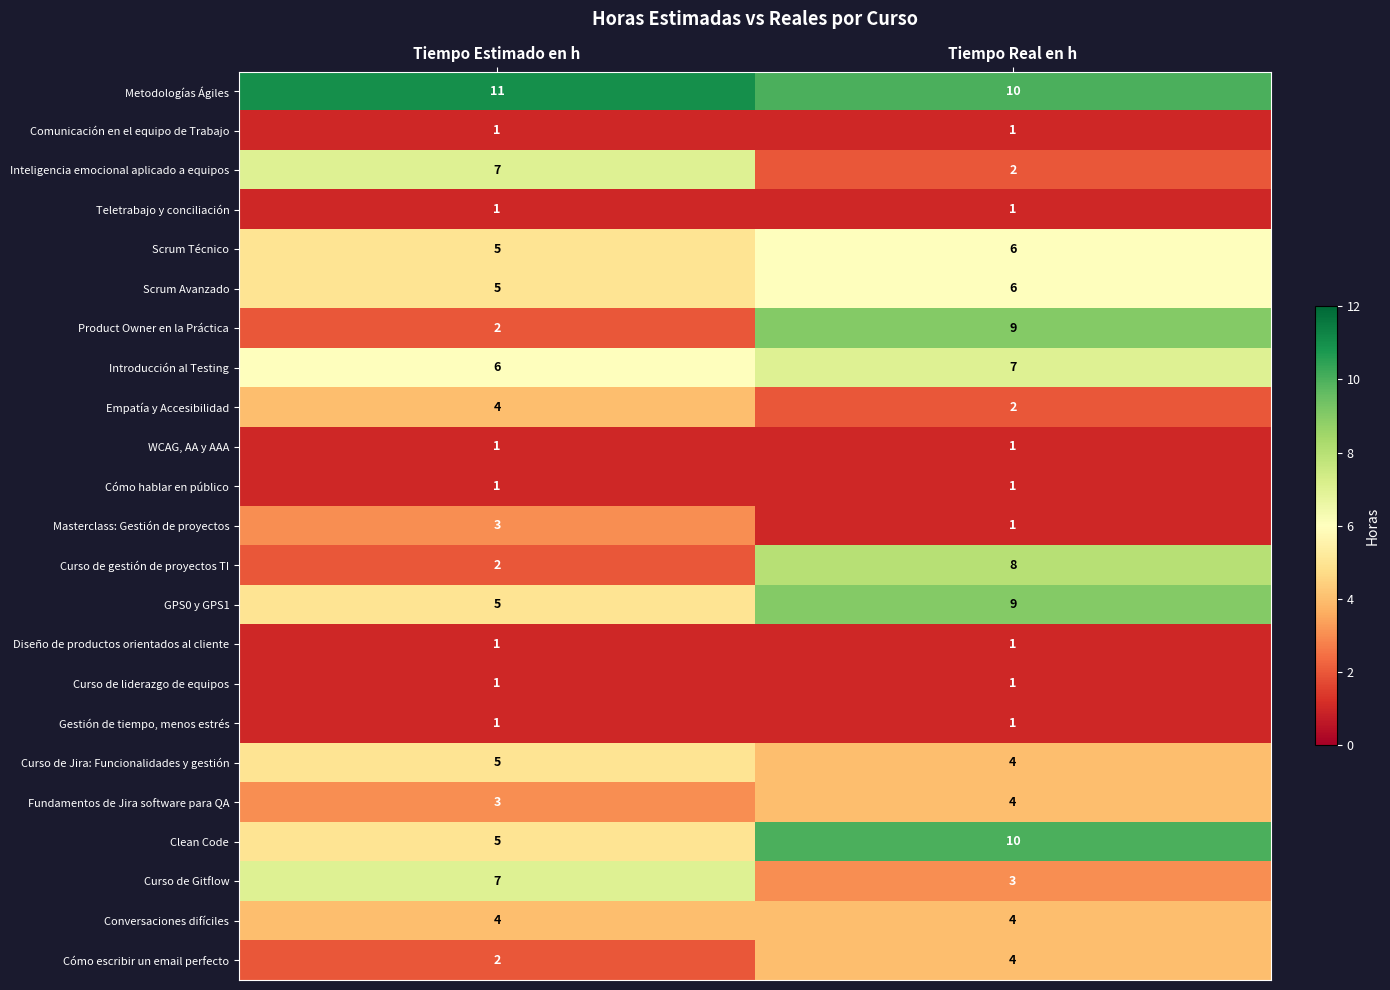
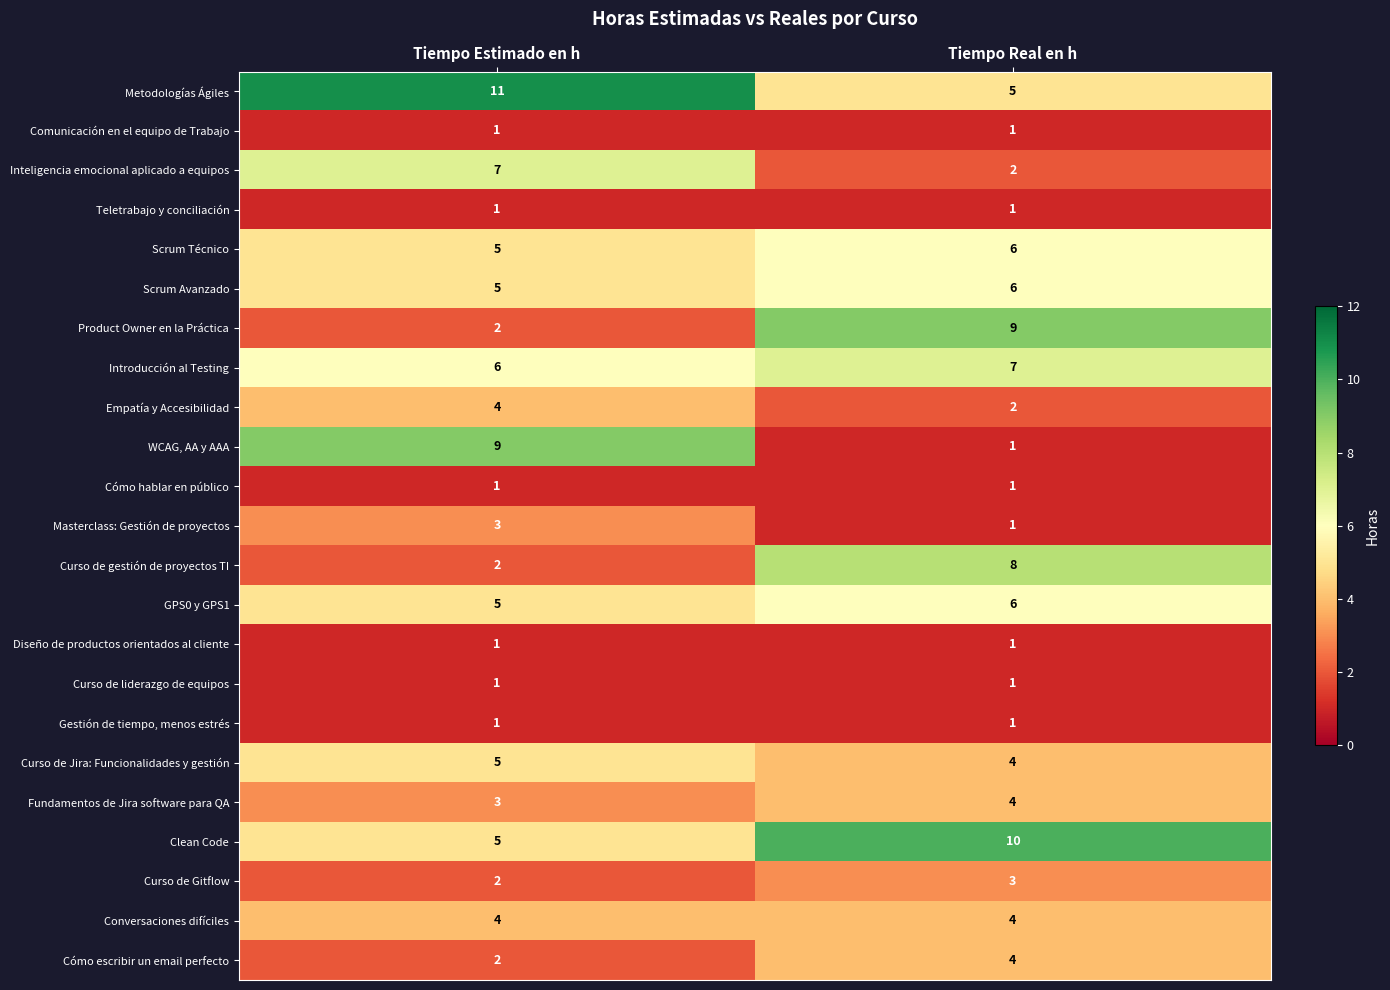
  {
    "Metodologías Ágiles": {
      "Tiempo Estimado en h": 11,
-     "Tiempo Real en h": 10
+     "Tiempo Real en h": 5
    },
    "Comunicación en el equipo de Trabajo": {
      "Tiempo Estimado en h": 1,
      "Tiempo Real en h": 1
    },
    "Inteligencia emocional aplicado a equipos": {
      "Tiempo Estimado en h": 7,
      "Tiempo Real en h": 2
    },
    "Teletrabajo y conciliación": {
      "Tiempo Estimado en h": 1,
      "Tiempo Real en h": 1
    },
    "Scrum Técnico": {
      "Tiempo Estimado en h": 5,
      "Tiempo Real en h": 6
    },
    "Scrum Avanzado": {
      "Tiempo Estimado en h": 5,
      "Tiempo Real en h": 6
    },
    "Product Owner en la Práctica": {
      "Tiempo Estimado en h": 2,
      "Tiempo Real en h": 9
    },
    "Introducción al Testing": {
      "Tiempo Estimado en h": 6,
      "Tiempo Real en h": 7
    },
    "Empatía y Accesibilidad": {
      "Tiempo Estimado en h": 4,
      "Tiempo Real en h": 2
    },
    "WCAG, AA y AAA": {
-     "Tiempo Estimado en h": 1,
+     "Tiempo Estimado en h": 9,
      "Tiempo Real en h": 1
    },
    "Cómo hablar en público": {
      "Tiempo Estimado en h": 1,
      "Tiempo Real en h": 1
    },
    "Masterclass: Gestión de proyectos": {
      "Tiempo Estimado en h": 3,
      "Tiempo Real en h": 1
    },
    "Curso de gestión de proyectos TI": {
      "Tiempo Estimado en h": 2,
      "Tiempo Real en h": 8
    },
    "GPS0 y GPS1": {
      "Tiempo Estimado en h": 5,
-     "Tiempo Real en h": 9
+     "Tiempo Real en h": 6
    },
    "Diseño de productos orientados al cliente": {
      "Tiempo Estimado en h": 1,
      "Tiempo Real en h": 1
    },
    "Curso de liderazgo de equipos": {
      "Tiempo Estimado en h": 1,
      "Tiempo Real en h": 1
    },
    "Gestión de tiempo, menos estrés": {
      "Tiempo Estimado en h": 1,
      "Tiempo Real en h": 1
    },
    "Curso de Jira: Funcionalidades y gestión": {
      "Tiempo Estimado en h": 5,
      "Tiempo Real en h": 4
    },
    "Fundamentos de Jira software para QA": {
      "Tiempo Estimado en h": 3,
      "Tiempo Real en h": 4
    },
    "Clean Code": {
      "Tiempo Estimado en h": 5,
      "Tiempo Real en h": 10
    },
    "Curso de Gitflow": {
-     "Tiempo Estimado en h": 7,
+     "Tiempo Estimado en h": 2,
      "Tiempo Real en h": 3
    },
    "Conversaciones difíciles": {
      "Tiempo Estimado en h": 4,
      "Tiempo Real en h": 4
    },
    "Cómo escribir un email perfecto": {
      "Tiempo Estimado en h": 2,
      "Tiempo Real en h": 4
    }
  }
